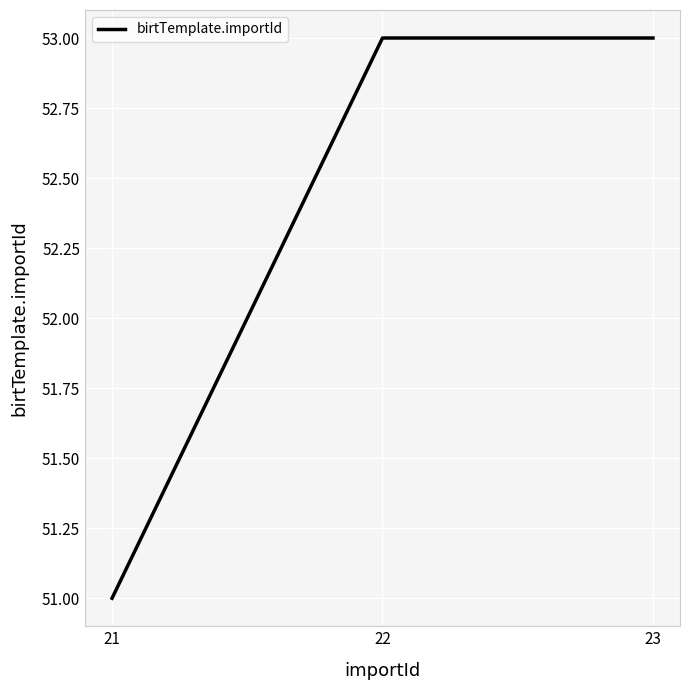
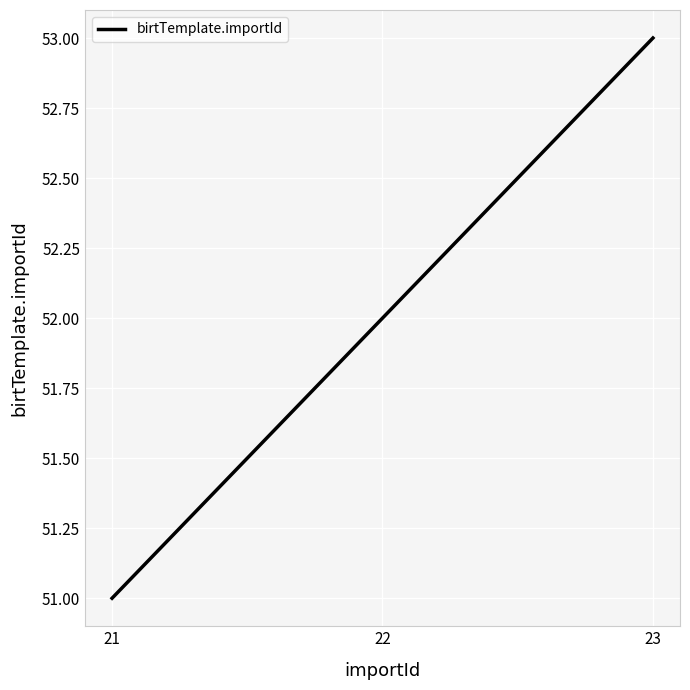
  {
    "21": 51,
-   "22": 53,
+   "22": 52,
    "23": 53
  }
